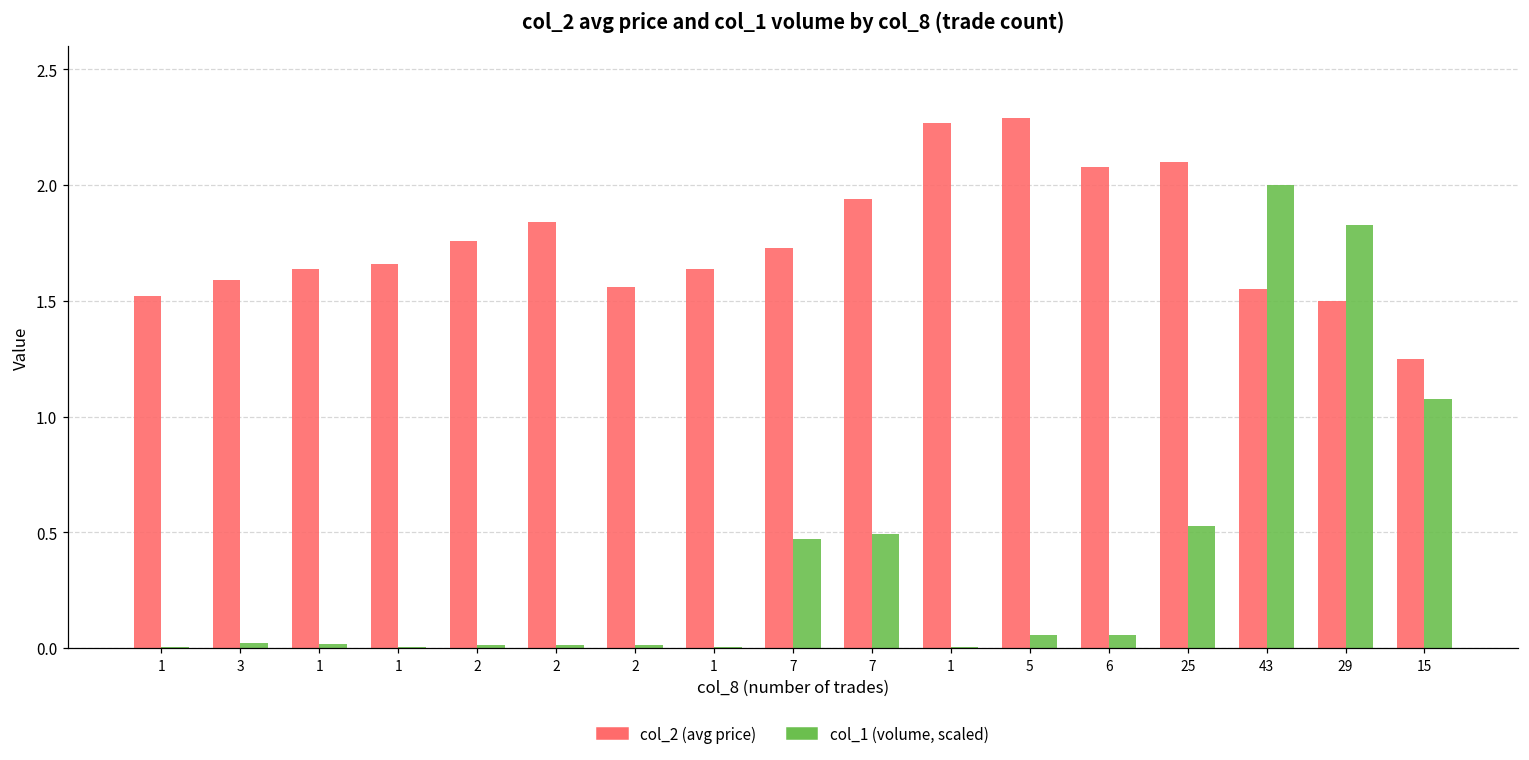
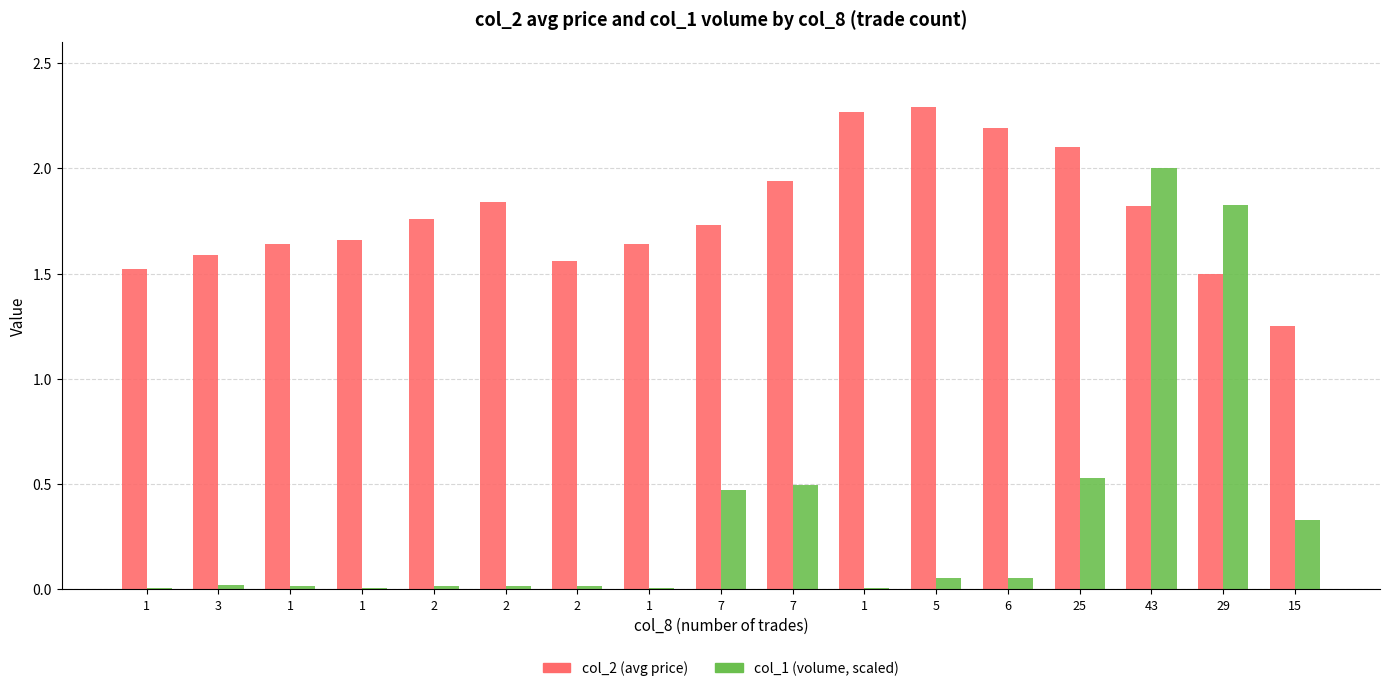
  {
    "col_2 (avg price)": {
      "3": 1.59,
      "5": 2.29,
-     "6": 2.08,
+     "6": 2.19,
      "25": 2.10,
-     "43": 1.55,
+     "43": 1.82,
      "29": 1.50,
      "15": 1.25
    },
    "col_1 (volume, scaled)": {
      "3": 0.02,
      "5": 0.06,
      "6": 0.06,
      "25": 0.53,
      "43": 2.00,
      "29": 1.83,
-     "15": 1.07
+     "15": 0.33
    }
  }
